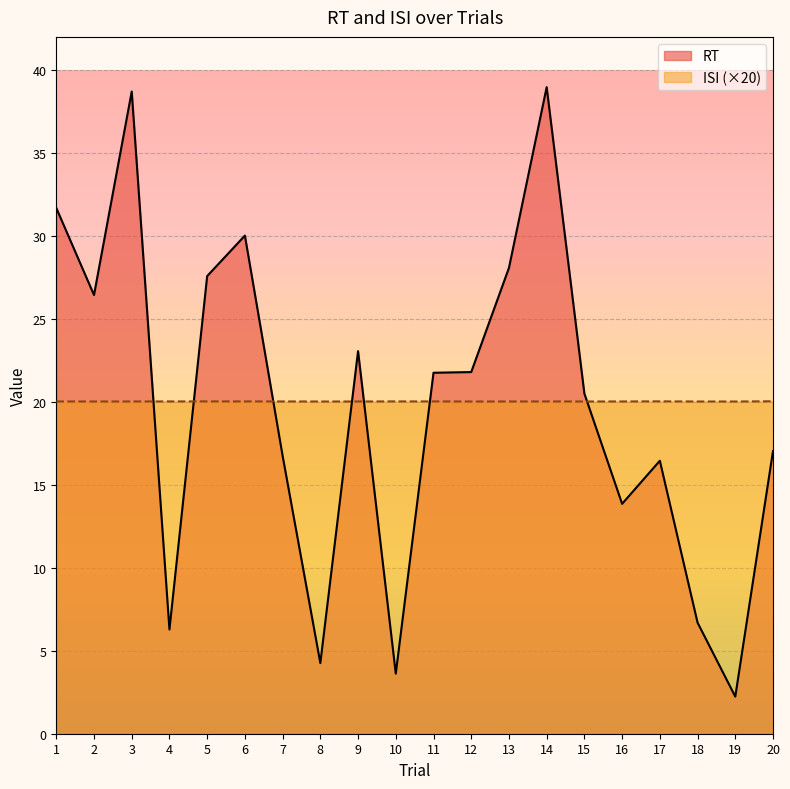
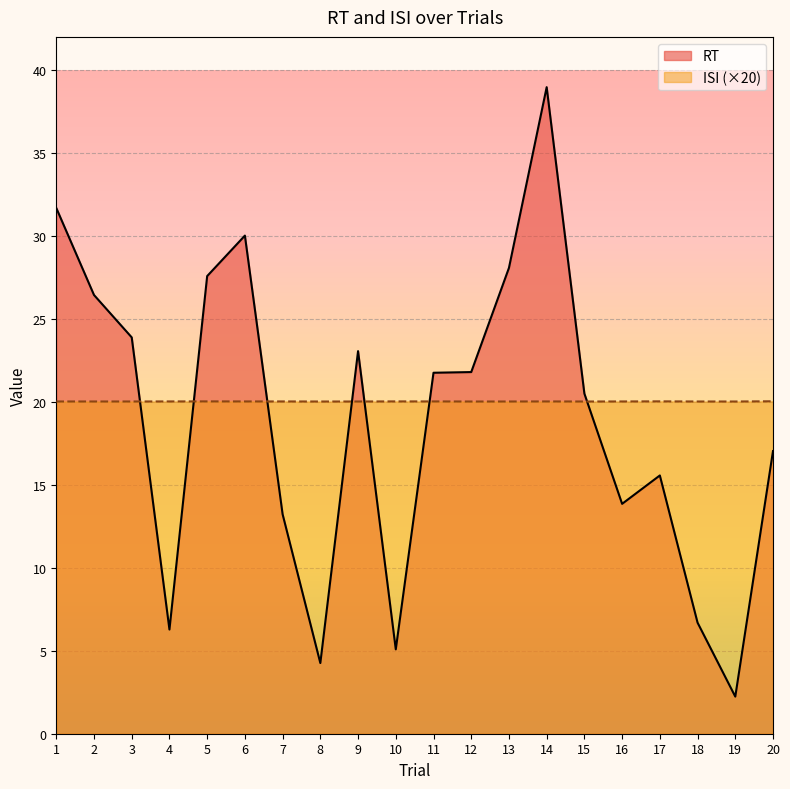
  {
    "RT": {
      "1": 31.7,
      "2": 26.4,
-     "3": 38.7,
+     "3": 23.9,
      "4": 6.3,
      "5": 27.6,
      "6": 30.0,
-     "7": 16.7,
+     "7": 13.2,
      "8": 4.3,
      "9": 23.1,
-     "10": 3.6,
+     "10": 5.1,
      "11": 21.8,
      "12": 21.8,
      "13": 28.1,
      "14": 39.0,
      "15": 20.5,
      "16": 13.9,
-     "17": 16.5,
+     "17": 15.6,
      "18": 6.7,
      "19": 2.2,
      "20": 17.0
    },
    "ISI (×20)": {
      "1": 20.0,
      "2": 20.0,
      "3": 20.0,
      "4": 20.0,
      "5": 20.0,
      "6": 20.0,
      "7": 20.0,
      "8": 20.0,
      "9": 20.0,
      "10": 20.0,
      "11": 20.0,
      "12": 20.0,
      "13": 20.0,
      "14": 20.0,
      "15": 20.0,
      "16": 20.0,
      "17": 20.0,
      "18": 20.0,
      "19": 20.0,
      "20": 20.0
    }
  }
